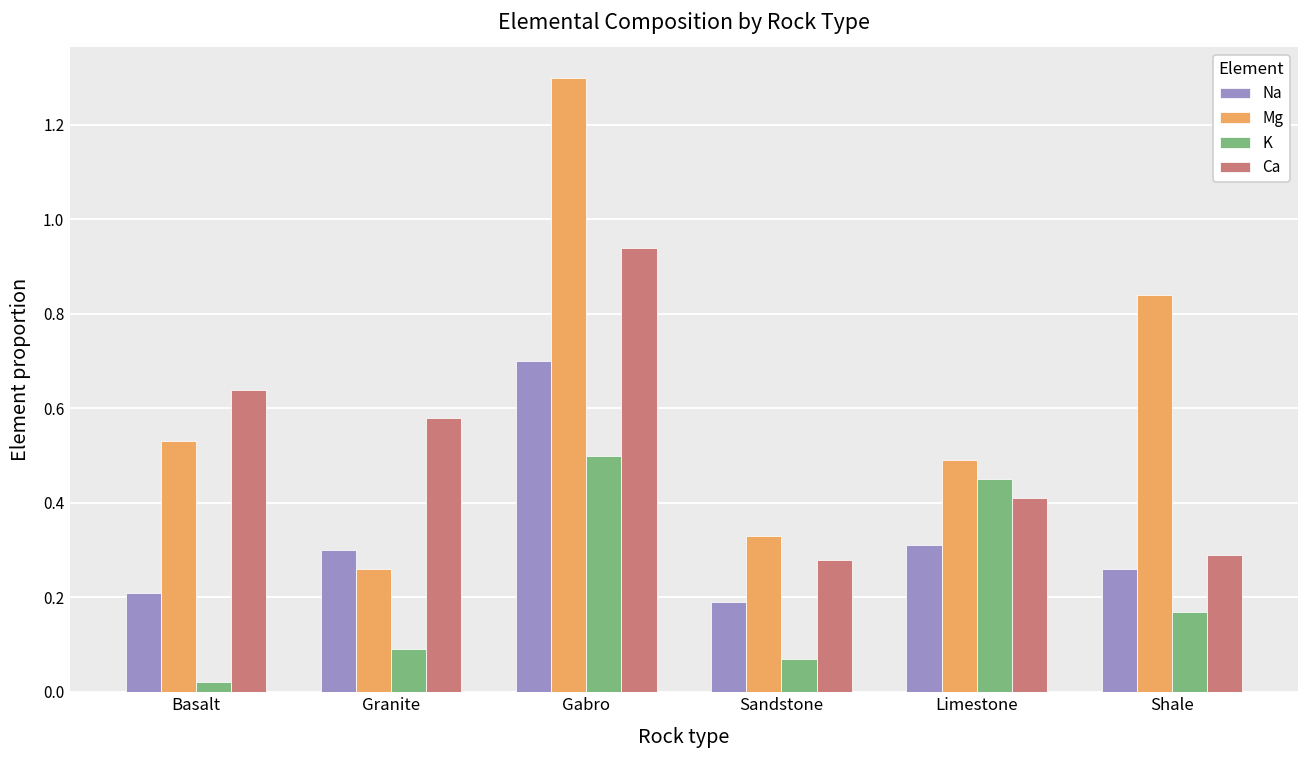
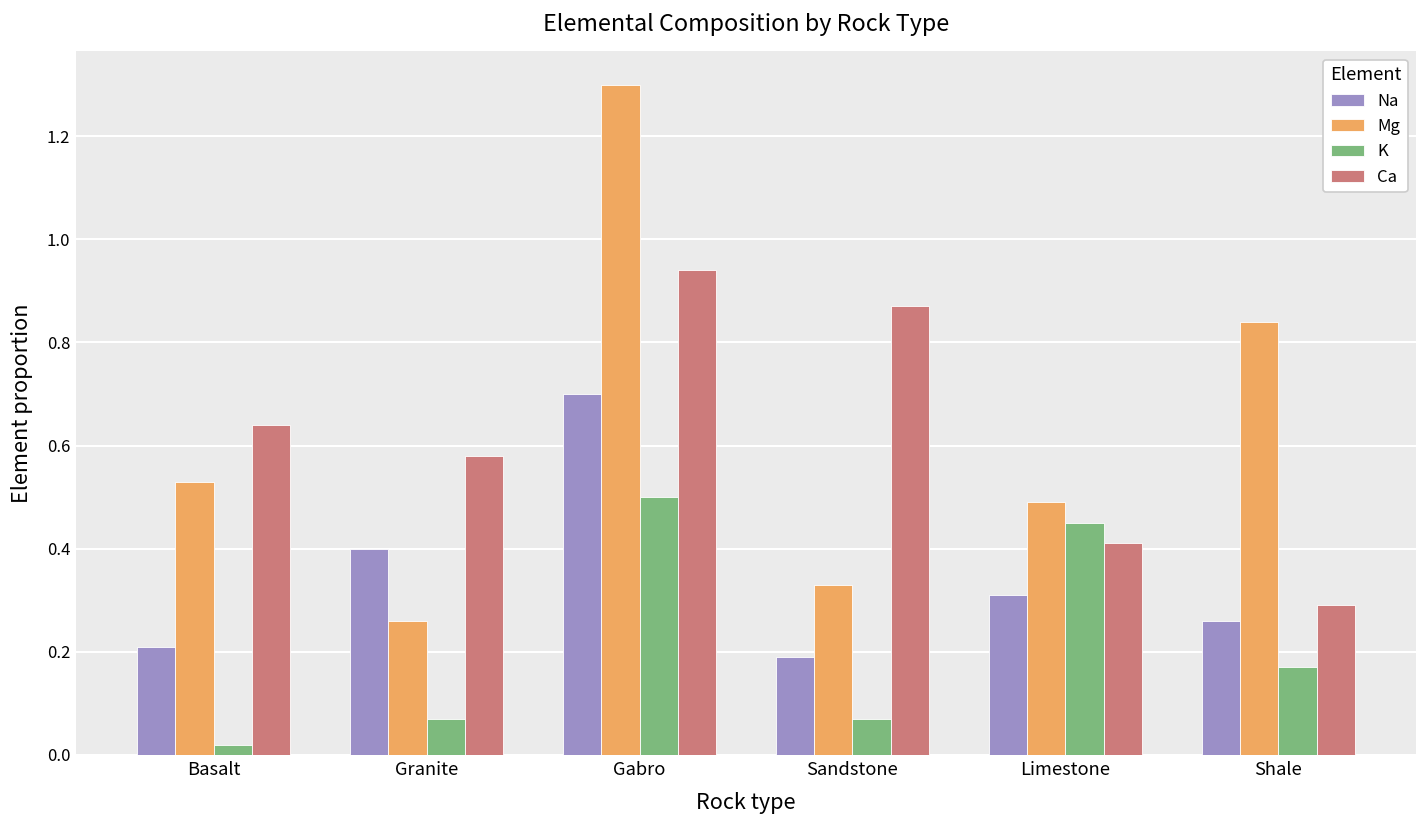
  {
    "Na": {
      "Basalt": 0.21,
-     "Granite": 0.3,
+     "Granite": 0.4,
      "Gabro": 0.7,
      "Sandstone": 0.19,
      "Limestone": 0.31,
      "Shale": 0.26
    },
    "Mg": {
      "Basalt": 0.53,
      "Granite": 0.26,
      "Gabro": 1.30,
      "Sandstone": 0.33,
      "Limestone": 0.49,
      "Shale": 0.84
    },
    "K": {
      "Basalt": 0.02,
-     "Granite": 0.09,
+     "Granite": 0.07,
      "Gabro": 0.50,
      "Sandstone": 0.07,
      "Limestone": 0.45,
      "Shale": 0.17
    },
    "Ca": {
      "Basalt": 0.64,
      "Granite": 0.58,
      "Gabro": 0.94,
-     "Sandstone": 0.28,
+     "Sandstone": 0.87,
      "Limestone": 0.41,
      "Shale": 0.29
    }
  }
